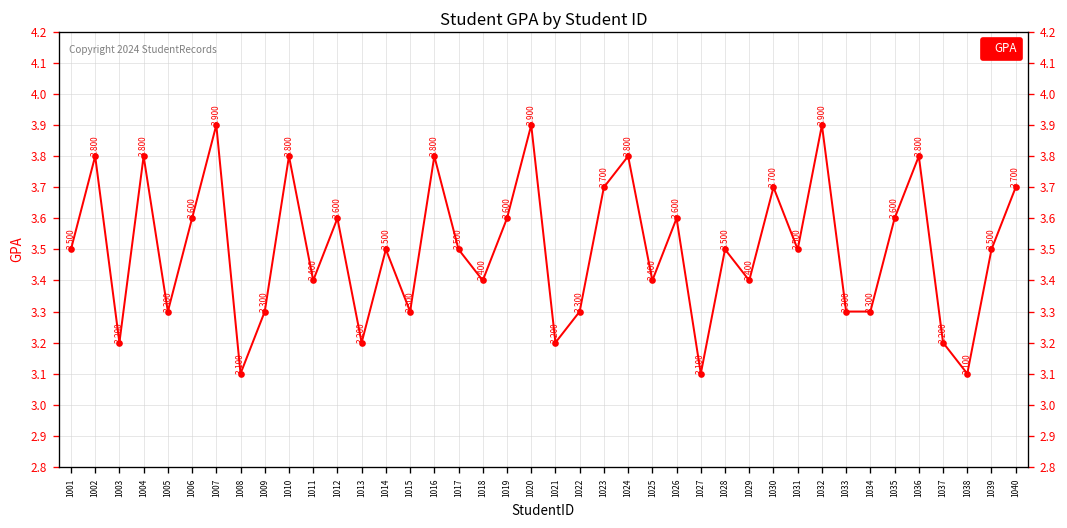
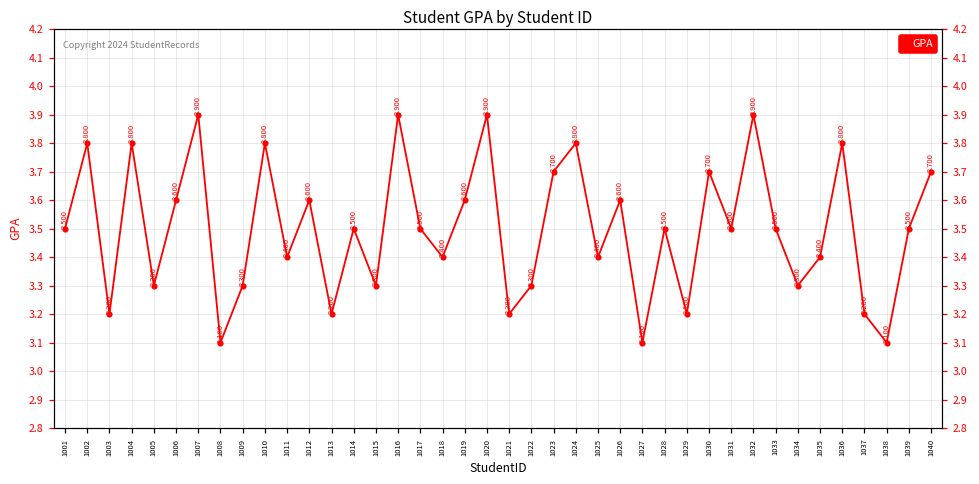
  {
    "1001": 3.500,
    "1002": 3.800,
    "1003": 3.200,
    "1004": 3.800,
    "1005": 3.300,
    "1006": 3.600,
    "1007": 3.900,
    "1008": 3.100,
    "1009": 3.300,
    "1010": 3.800,
    "1011": 3.400,
    "1012": 3.600,
    "1013": 3.200,
    "1014": 3.500,
    "1015": 3.300,
-   "1016": 3.800,
+   "1016": 3.900,
    "1017": 3.500,
    "1018": 3.400,
    "1019": 3.600,
    "1020": 3.900,
    "1021": 3.200,
    "1022": 3.300,
    "1023": 3.700,
    "1024": 3.800,
    "1025": 3.400,
    "1026": 3.600,
    "1027": 3.100,
    "1028": 3.500,
-   "1029": 3.400,
+   "1029": 3.200,
    "1030": 3.700,
    "1031": 3.500,
    "1032": 3.900,
-   "1033": 3.300,
+   "1033": 3.500,
    "1034": 3.300,
-   "1035": 3.600,
+   "1035": 3.400,
    "1036": 3.800,
    "1037": 3.200,
    "1038": 3.100,
    "1039": 3.500,
    "1040": 3.700
  }
